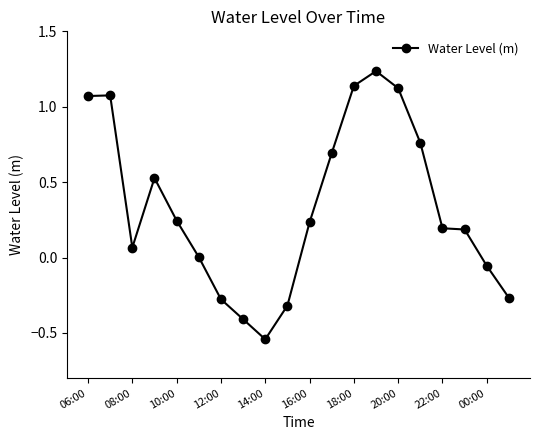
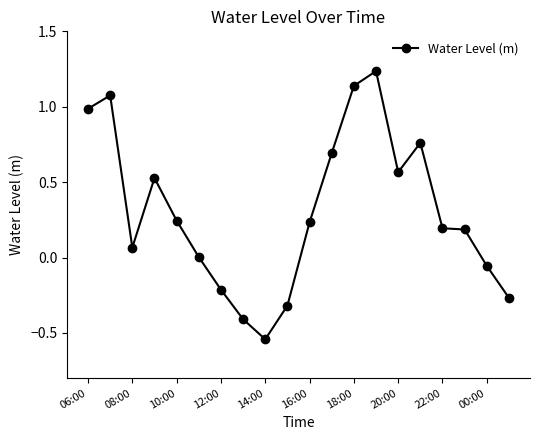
  {
-   "06:00": 1.07,
+   "06:00": 0.99,
    "08:00": 0.07,
    "10:00": 0.25,
-   "12:00": -0.28,
+   "12:00": -0.21,
    "14:00": -0.54,
    "16:00": 0.23,
    "18:00": 1.14,
-   "20:00": 1.12,
+   "20:00": 0.57,
    "22:00": 0.19,
    "00:00": -0.06
  }
